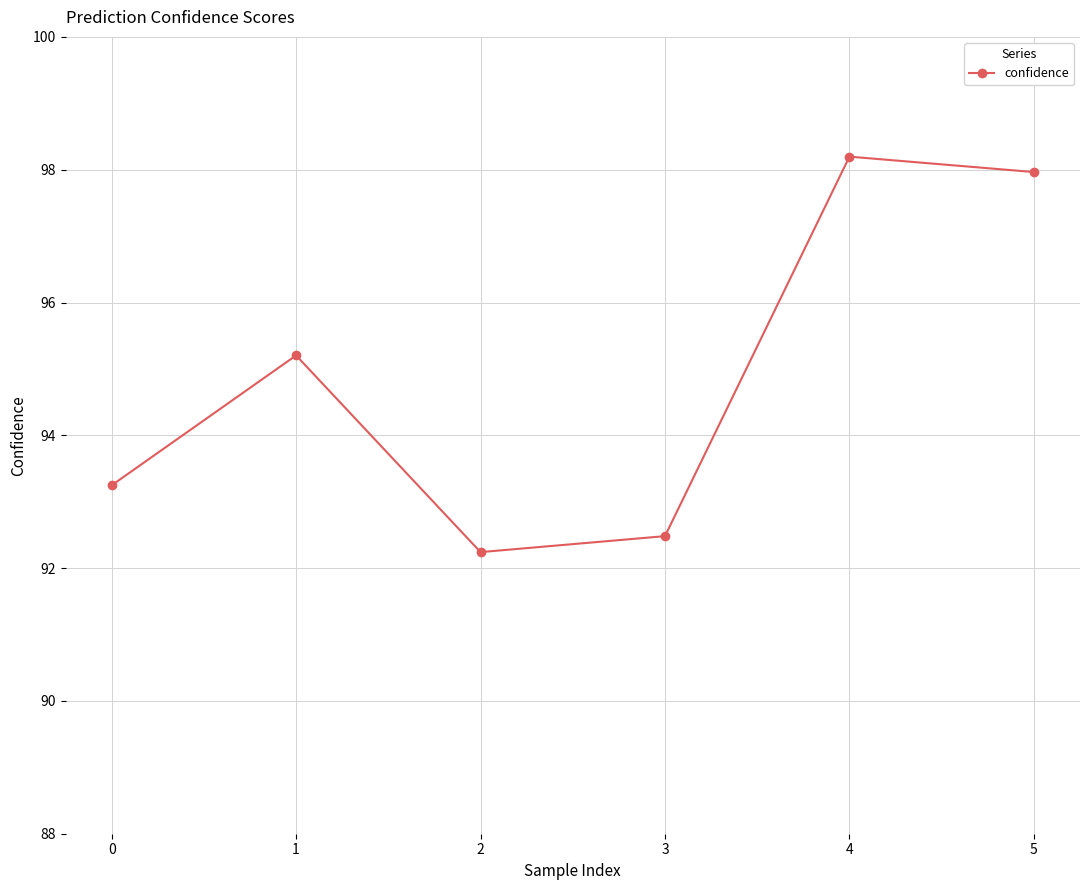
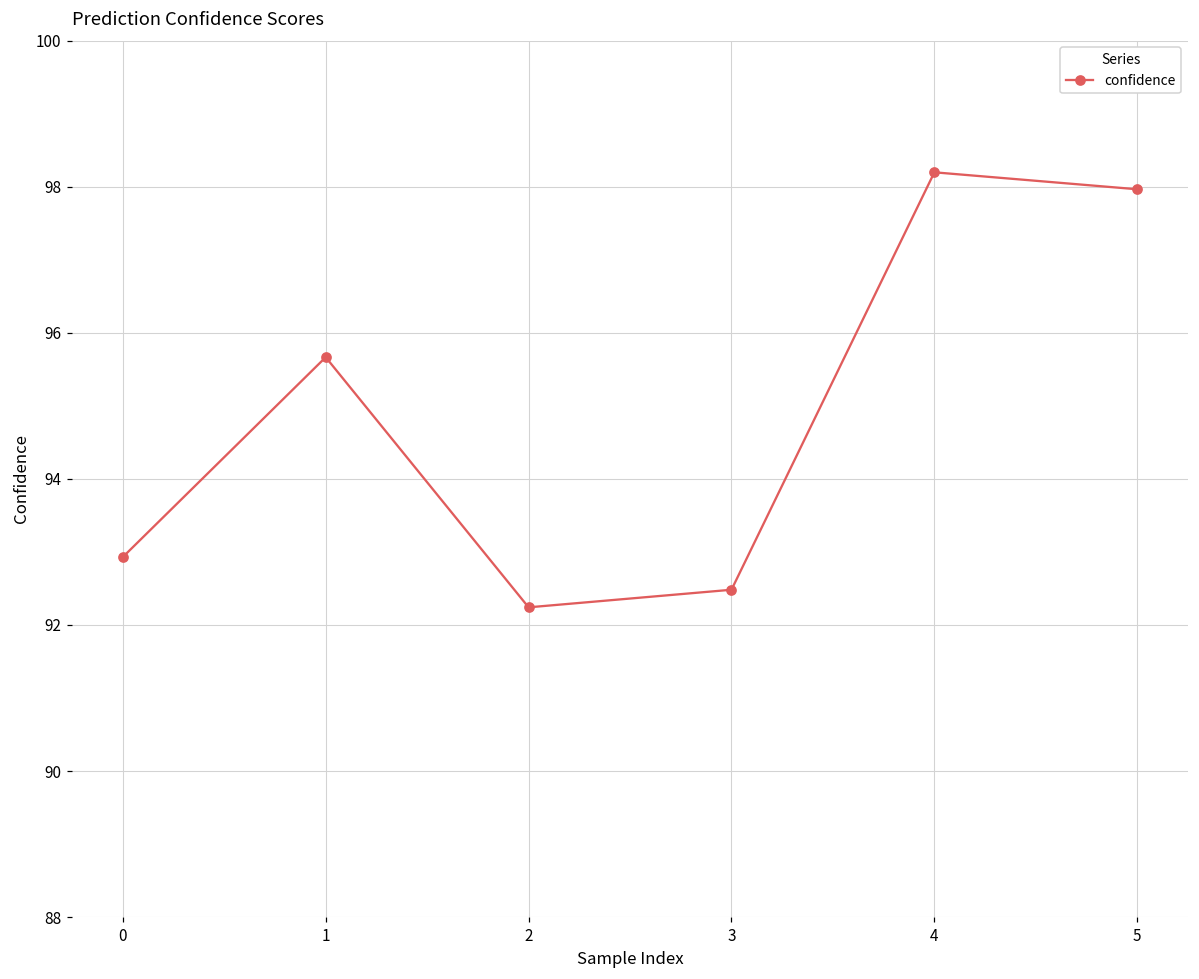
  {
-   "0": 93.2,
-   "1": 95.2,
+   "0": 92.9,
+   "1": 95.7,
    "2": 92.2,
    "3": 92.5,
    "4": 98.2,
    "5": 98.0
  }
